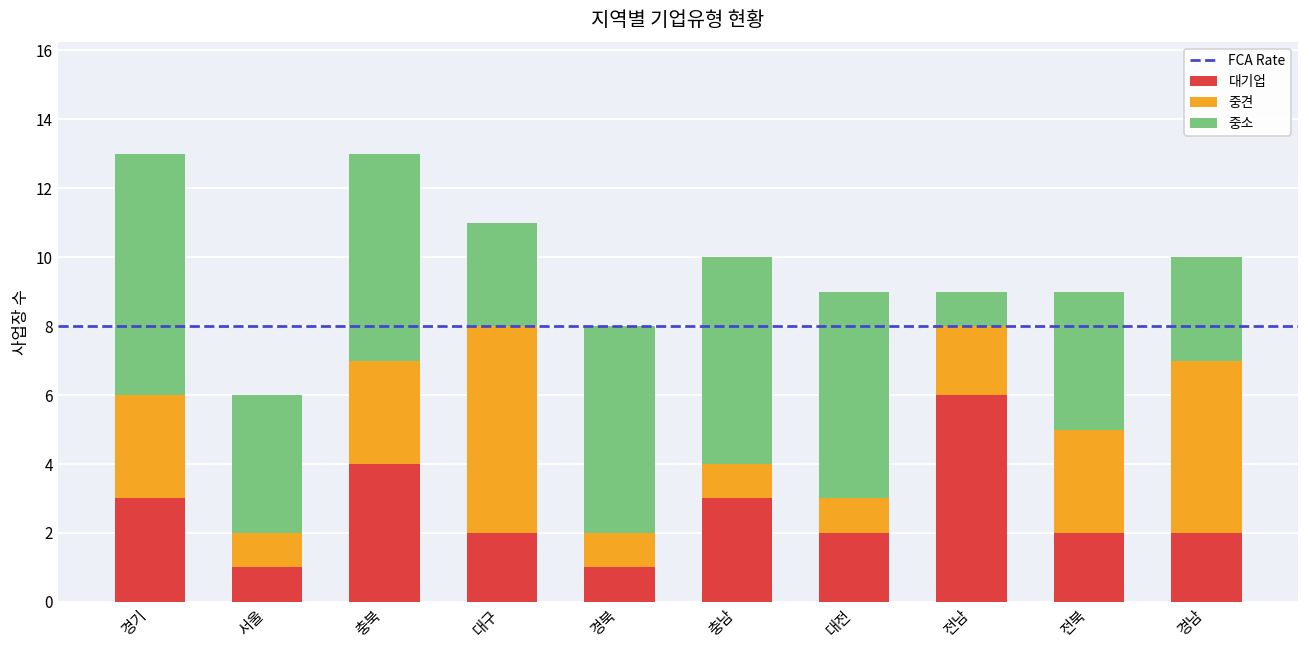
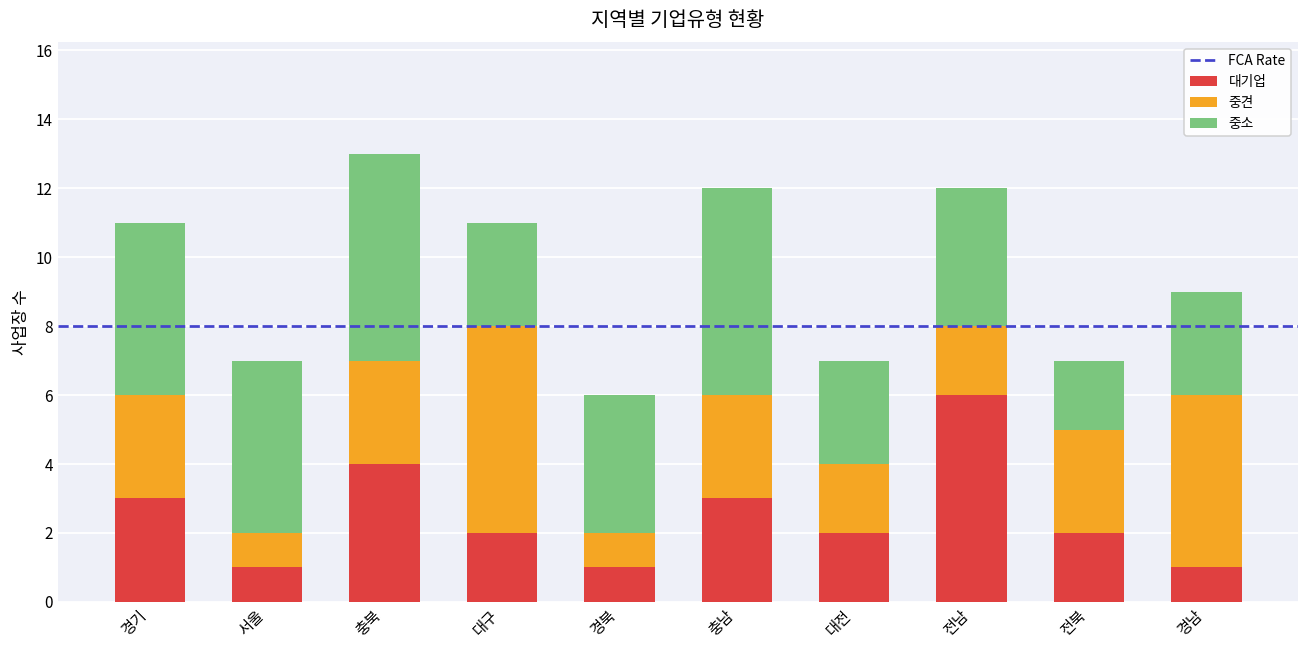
  {
    "대기업": {
      "경기": 3,
      "서울": 1,
      "충북": 4,
      "대구": 2,
      "경북": 1,
      "충남": 3,
      "대전": 2,
      "전남": 6,
      "전북": 2,
-     "경남": 2
+     "경남": 1
    },
    "중견": {
      "경기": 3,
      "서울": 1,
      "충북": 3,
      "대구": 6,
      "경북": 1,
-     "충남": 1,
-     "대전": 1,
+     "충남": 3,
+     "대전": 2,
      "전남": 2,
      "전북": 3,
      "경남": 5
    },
    "중소": {
-     "경기": 7,
-     "서울": 4,
+     "경기": 5,
+     "서울": 5,
      "충북": 6,
      "대구": 3,
-     "경북": 6,
+     "경북": 4,
      "충남": 6,
-     "대전": 6,
-     "전남": 1,
-     "전북": 4,
+     "대전": 3,
+     "전남": 4,
+     "전북": 2,
      "경남": 3
    }
  }
